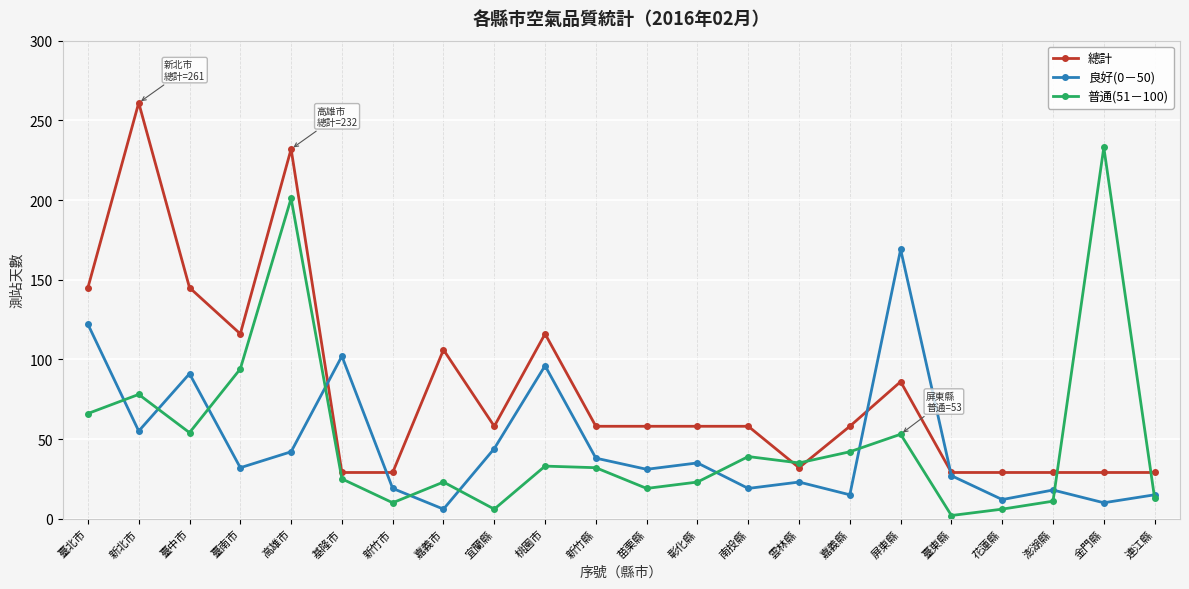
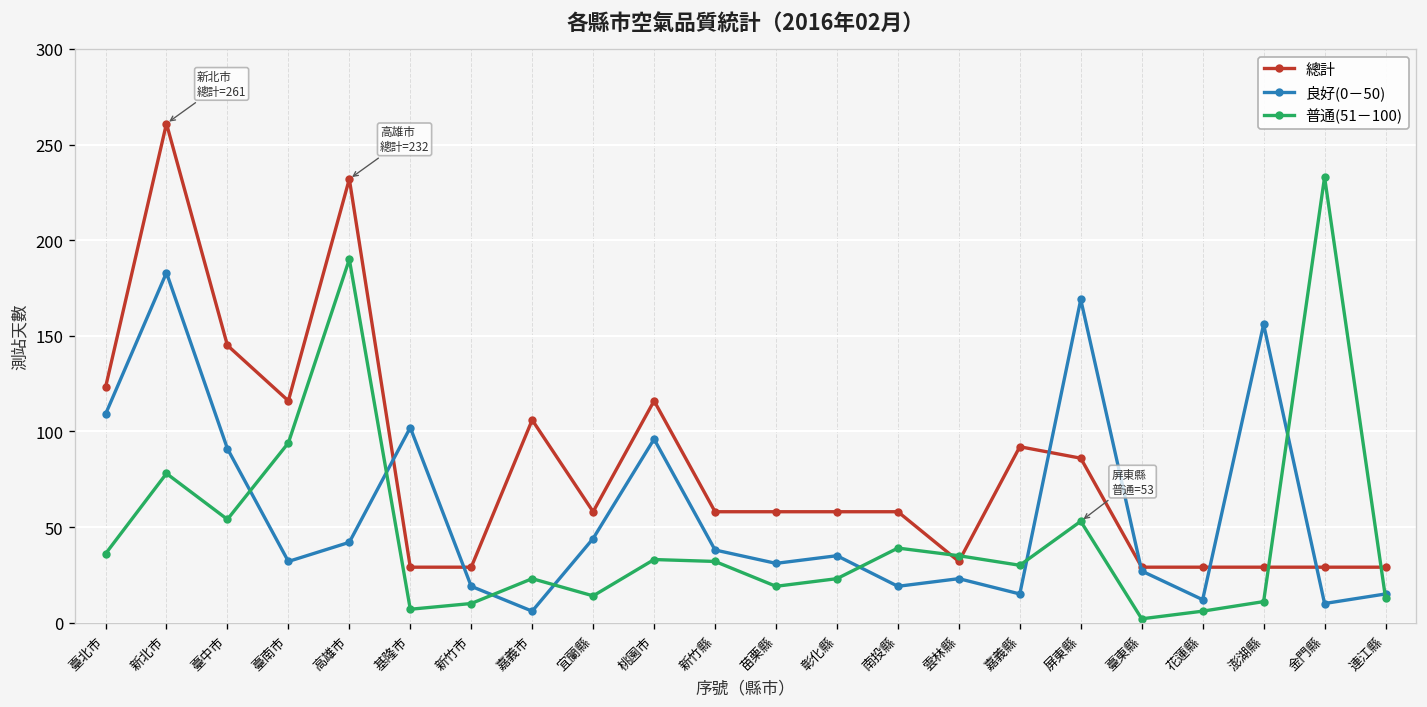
  {
    "總計": {
-     "臺北市": 145,
+     "臺北市": 123,
      "臺中市": 145,
      "臺南市": 116,
      "基隆市": 29,
      "新竹市": 29,
      "嘉義市": 106,
      "宜蘭縣": 58,
      "桃園市": 116,
      "新竹縣": 58,
      "苗栗縣": 58,
      "彰化縣": 58,
      "南投縣": 58,
      "雲林縣": 32,
-     "嘉義縣": 58,
+     "嘉義縣": 92,
      "屏東縣": 86,
      "臺東縣": 29,
      "花蓮縣": 29,
      "澎湖縣": 29,
      "金門縣": 29,
      "連江縣": 29
    },
    "良好(0－50)": {
-     "臺北市": 122,
-     "新北市": 55,
+     "臺北市": 109,
+     "新北市": 183,
      "臺中市": 91,
      "臺南市": 32,
      "高雄市": 42,
      "基隆市": 102,
      "新竹市": 19,
      "嘉義市": 6,
      "宜蘭縣": 44,
      "桃園市": 96,
      "新竹縣": 38,
      "苗栗縣": 31,
      "彰化縣": 35,
      "南投縣": 19,
      "雲林縣": 23,
      "嘉義縣": 15,
      "屏東縣": 169,
      "臺東縣": 27,
      "花蓮縣": 12,
-     "澎湖縣": 18,
+     "澎湖縣": 156,
      "金門縣": 10,
      "連江縣": 15
    },
    "普通(51－100)": {
-     "臺北市": 66,
+     "臺北市": 36,
      "新北市": 78,
      "臺中市": 54,
      "臺南市": 94,
-     "高雄市": 201,
-     "基隆市": 25,
+     "高雄市": 190,
+     "基隆市": 7,
      "新竹市": 10,
      "嘉義市": 23,
-     "宜蘭縣": 6,
+     "宜蘭縣": 14,
      "桃園市": 33,
      "新竹縣": 32,
      "苗栗縣": 19,
      "彰化縣": 23,
      "南投縣": 39,
      "雲林縣": 35,
-     "嘉義縣": 42,
+     "嘉義縣": 30,
      "臺東縣": 2,
      "花蓮縣": 6,
      "澎湖縣": 11,
      "金門縣": 233,
      "連江縣": 13
    }
  }
